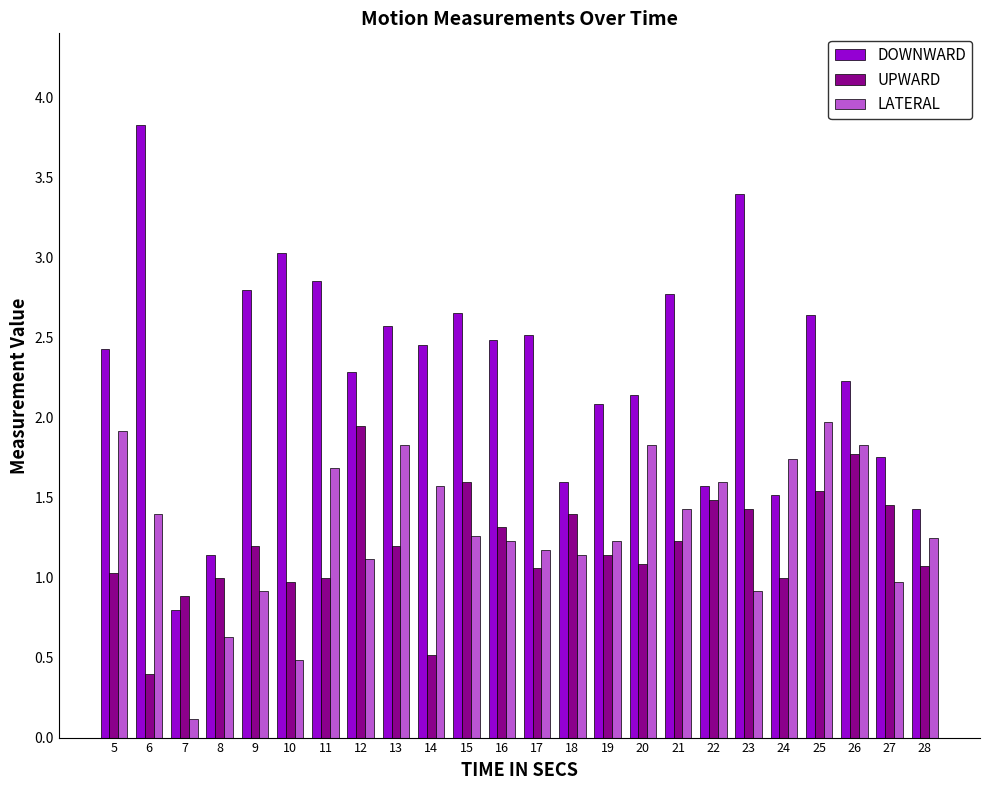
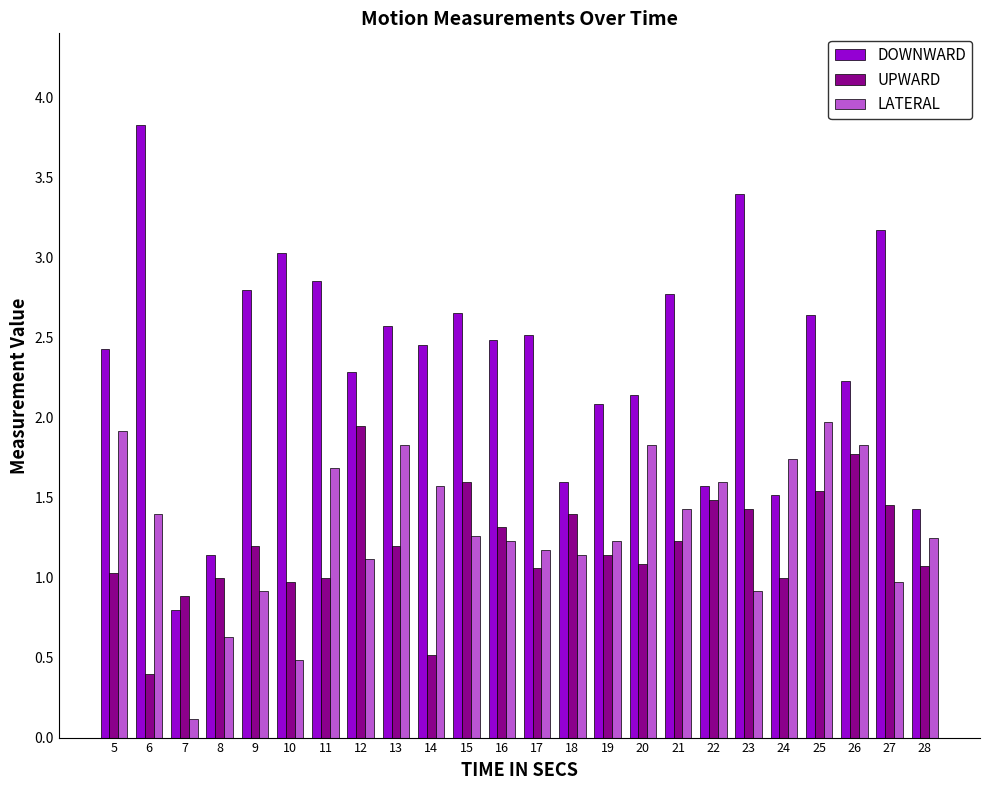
  {
    "DOWNWARD": {
      "5": 2.43,
      "6": 3.83,
      "7": 0.80,
      "8": 1.14,
      "9": 2.80,
      "10": 3.03,
      "11": 2.86,
      "12": 2.29,
      "13": 2.57,
      "14": 2.46,
      "15": 2.66,
      "16": 2.49,
      "17": 2.51,
      "18": 1.60,
      "19": 2.09,
      "20": 2.14,
      "21": 2.77,
      "22": 1.57,
      "23": 3.40,
      "24": 1.51,
      "25": 2.64,
      "26": 2.23,
-     "27": 1.75,
+     "27": 3.17,
      "28": 1.43
    },
    "UPWARD": {
      "5": 1.03,
      "6": 0.40,
      "7": 0.89,
      "8": 1.00,
      "9": 1.20,
      "10": 0.97,
      "11": 1.00,
      "12": 1.95,
      "13": 1.20,
      "14": 0.51,
      "15": 1.60,
      "16": 1.31,
      "17": 1.06,
      "18": 1.40,
      "19": 1.14,
      "20": 1.09,
      "21": 1.23,
      "22": 1.49,
      "23": 1.43,
      "24": 1.00,
      "25": 1.54,
      "26": 1.77,
      "27": 1.46,
      "28": 1.07
    },
    "LATERAL": {
      "5": 1.91,
      "6": 1.40,
      "7": 0.11,
      "8": 0.63,
      "9": 0.91,
      "10": 0.49,
      "11": 1.69,
      "12": 1.11,
      "13": 1.83,
      "14": 1.57,
      "15": 1.26,
      "16": 1.23,
      "17": 1.17,
      "18": 1.14,
      "19": 1.23,
      "20": 1.83,
      "21": 1.43,
      "22": 1.60,
      "23": 0.91,
      "24": 1.74,
      "25": 1.97,
      "26": 1.83,
      "27": 0.97,
      "28": 1.25
    }
  }
